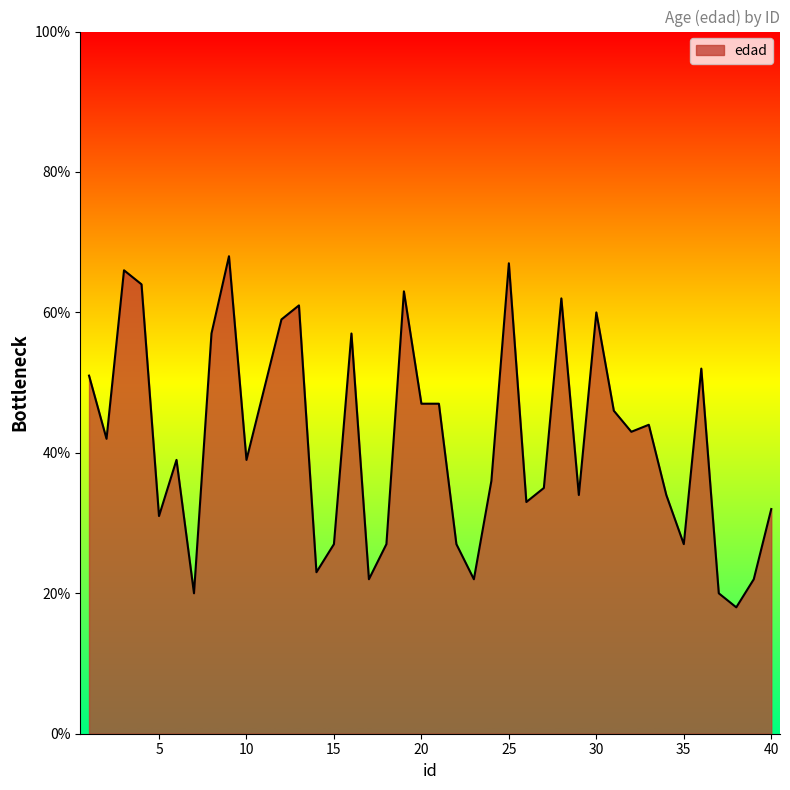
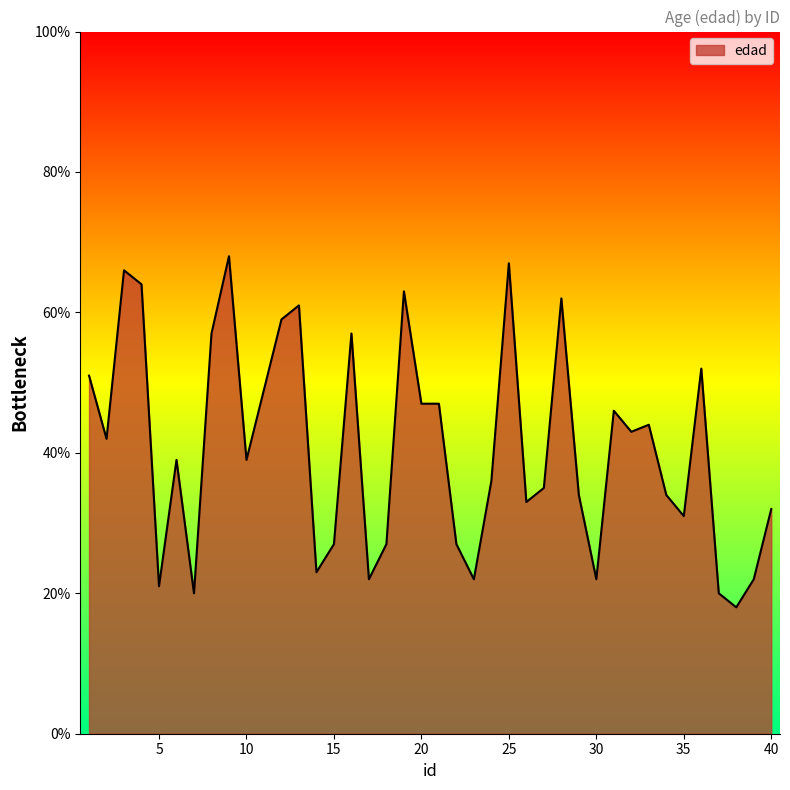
  {
-   "5": "31%",
+   "5": "21%",
    "10": "39%",
    "15": "27%",
    "20": "47%",
    "25": "67%",
-   "30": "60%",
-   "35": "27%",
+   "30": "22%",
+   "35": "31%",
    "40": "32%"
  }
